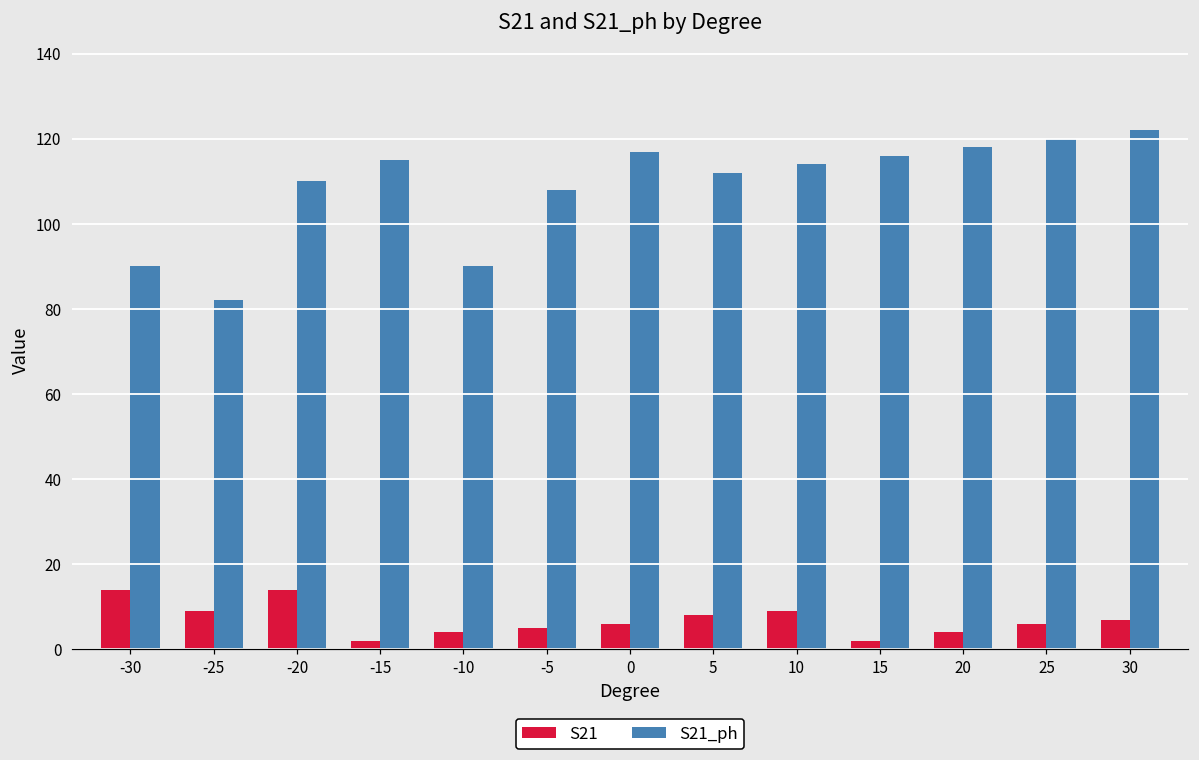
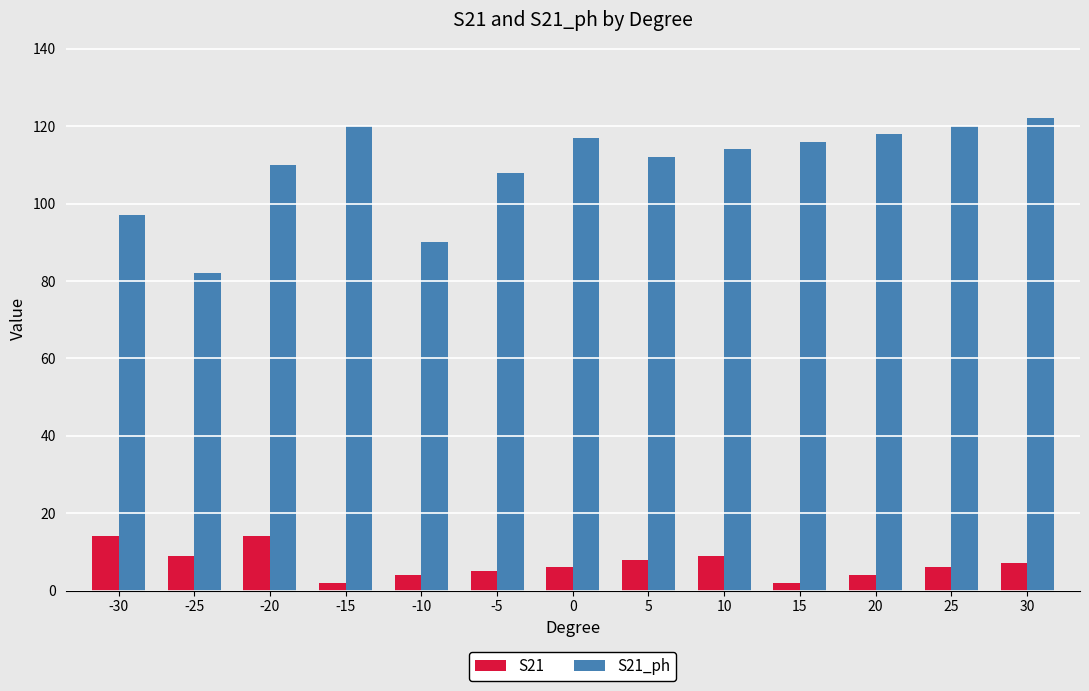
  {
    "S21": {
      "-30": 14,
      "-25": 9,
      "-20": 14,
      "-15": 2,
      "-10": 4,
      "-5": 5,
      "0": 6,
      "5": 8,
      "10": 9,
      "15": 2,
      "20": 4,
      "25": 6,
      "30": 7
    },
    "S21_ph": {
-     "-30": 90,
+     "-30": 97,
      "-25": 82,
      "-20": 110,
-     "-15": 115,
+     "-15": 120,
      "-10": 90,
      "-5": 108,
      "0": 117,
      "5": 112,
      "10": 114,
      "15": 116,
      "20": 118,
      "25": 120,
      "30": 122
    }
  }
